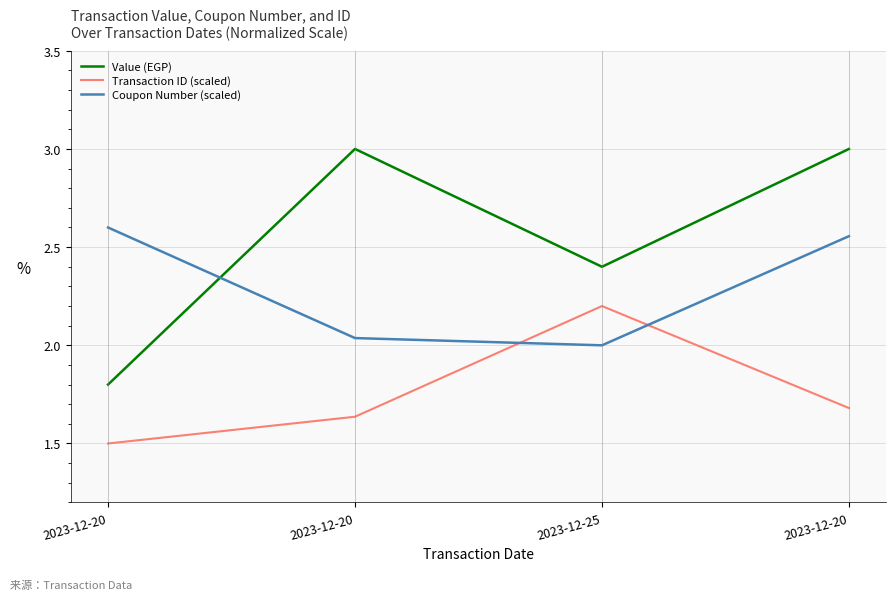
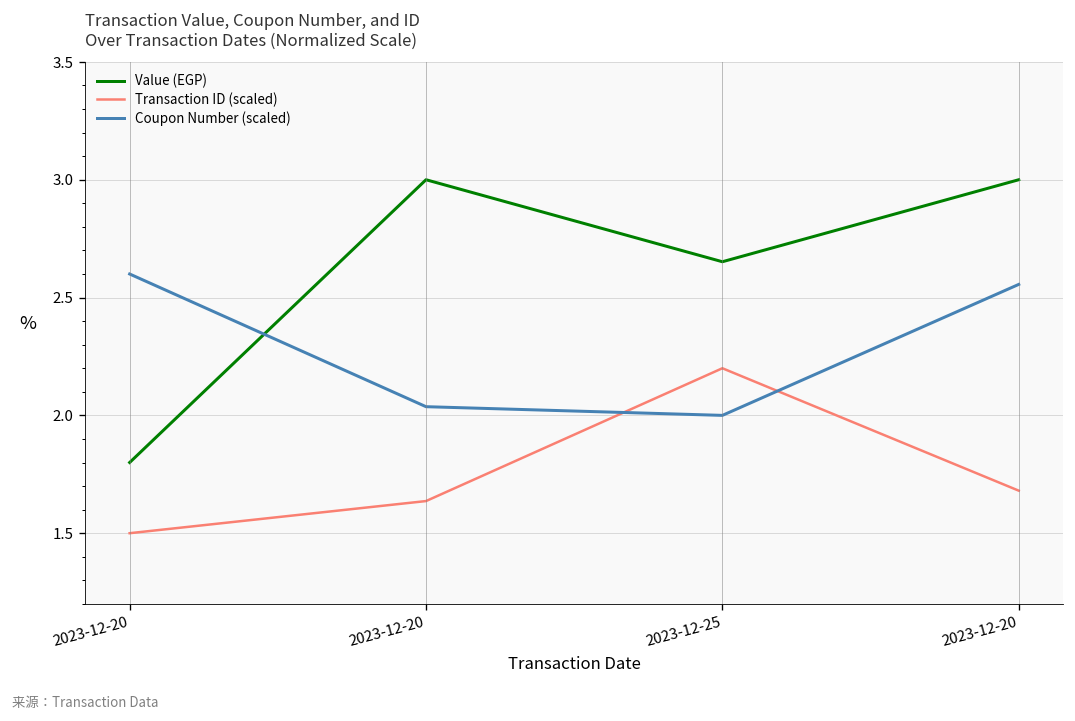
  {
    "Value (EGP)": {
-     "2023-12-25": 2.40
+     "2023-12-25": 2.65
    },
    "Transaction ID (scaled)": {
      "2023-12-25": 2.20
    },
    "Coupon Number (scaled)": {
      "2023-12-25": 2.00
    }
  }
